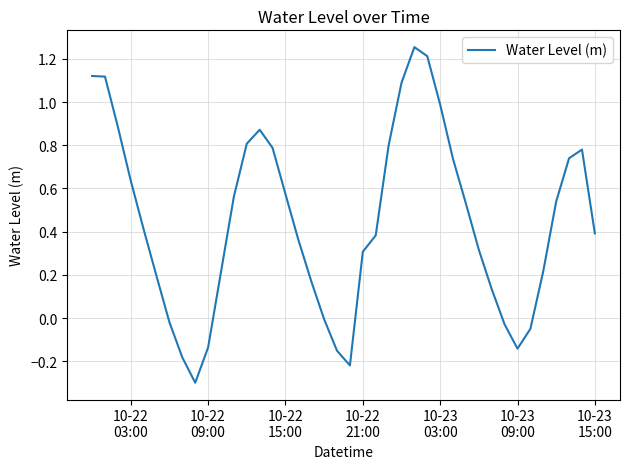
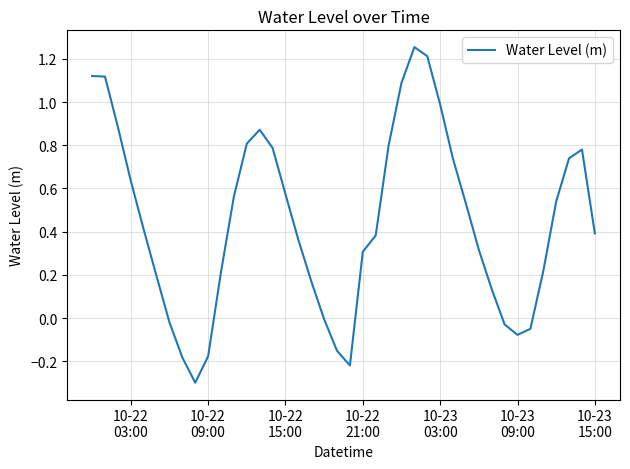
  {
    "10-22 03:00": 0.64,
-   "10-22 09:00": -0.14,
+   "10-22 09:00": -0.18,
    "10-22 15:00": 0.57,
    "10-22 21:00": 0.31,
    "10-23 03:00": 0.99,
-   "10-23 09:00": -0.14,
+   "10-23 09:00": -0.08,
    "10-23 15:00": 0.39
  }
